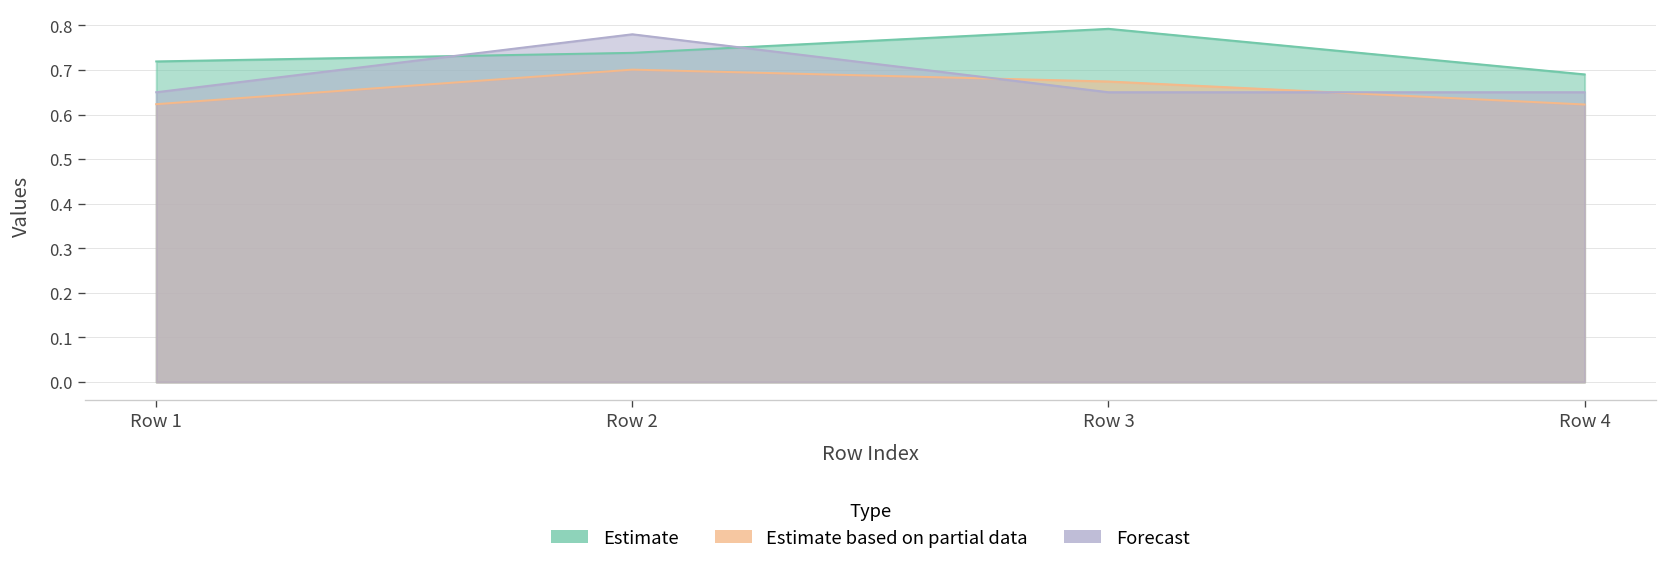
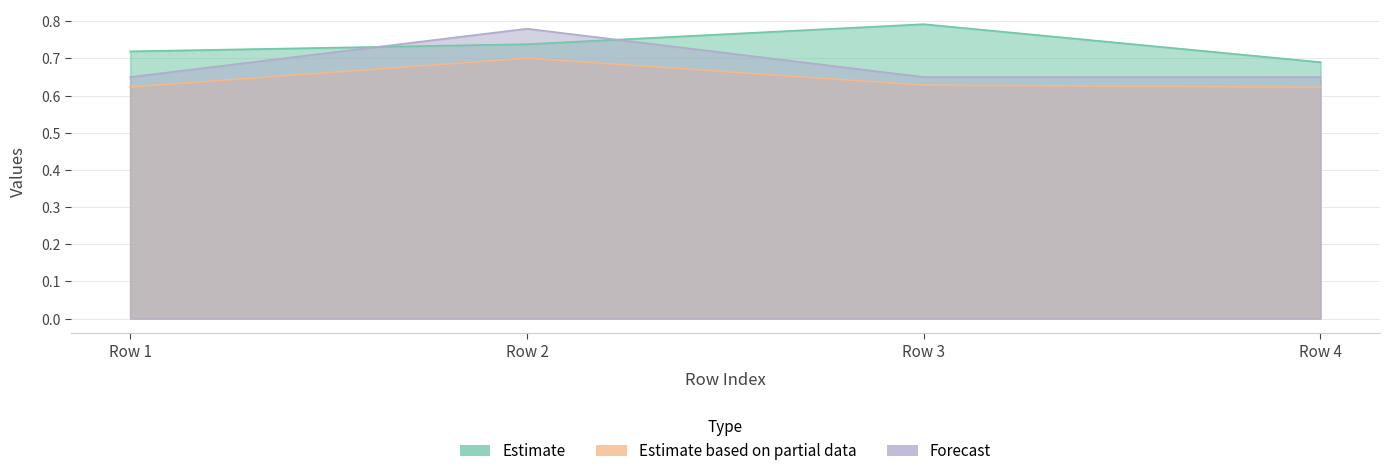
  {
    "Estimate": {
      "Row 1": 0.72,
      "Row 2": 0.74,
      "Row 3": 0.79,
      "Row 4": 0.69
    },
    "Estimate based on partial data": {
      "Row 1": 0.62,
      "Row 2": 0.70,
-     "Row 3": 0.67,
+     "Row 3": 0.63,
      "Row 4": 0.62
    },
    "Forecast": {
      "Row 1": 0.65,
      "Row 2": 0.78,
      "Row 3": 0.65,
      "Row 4": 0.65
    }
  }
